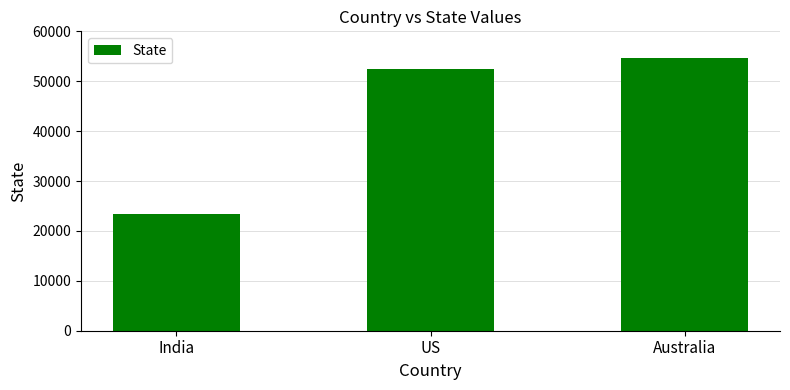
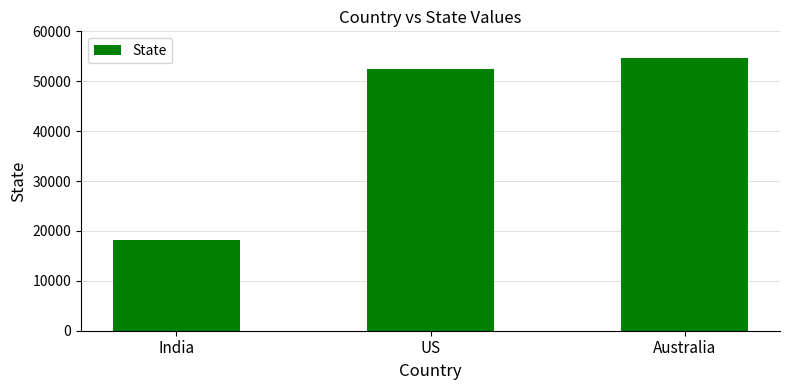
  {
-   "India": 23000,
+   "India": 18000,
    "US": 52000,
    "Australia": 55000
  }
